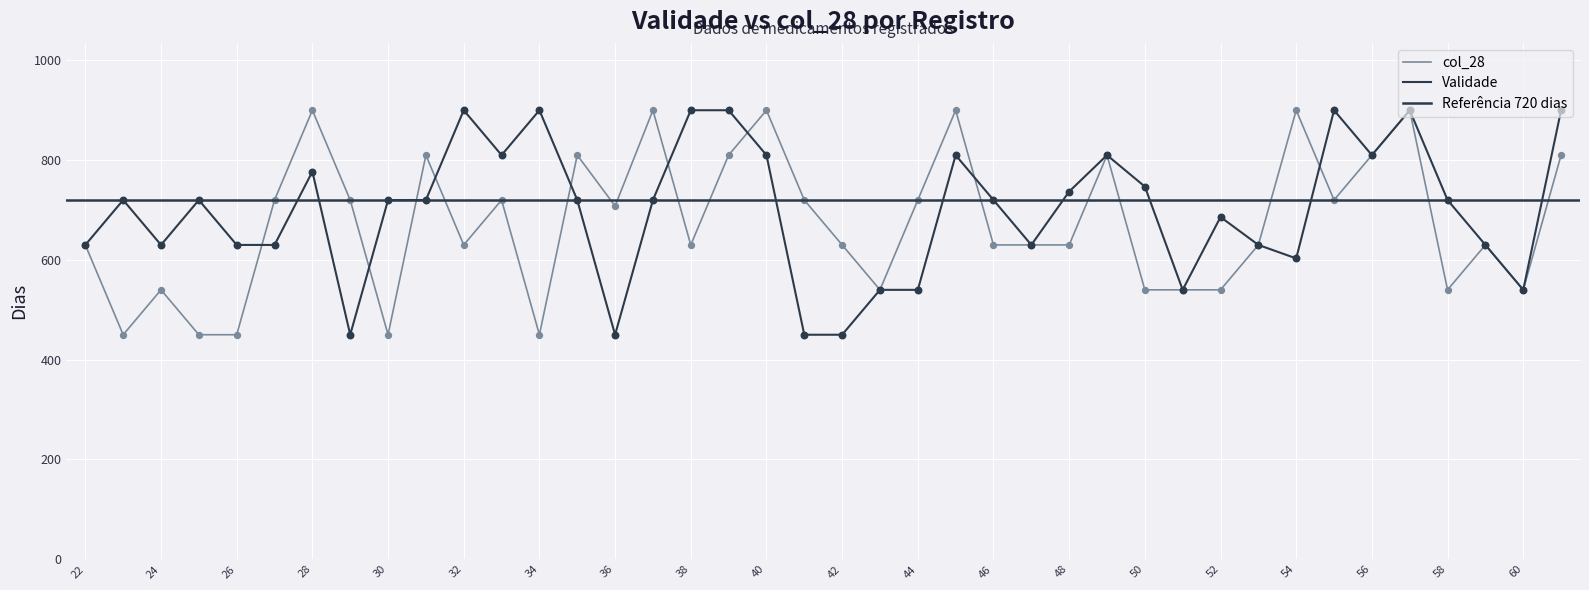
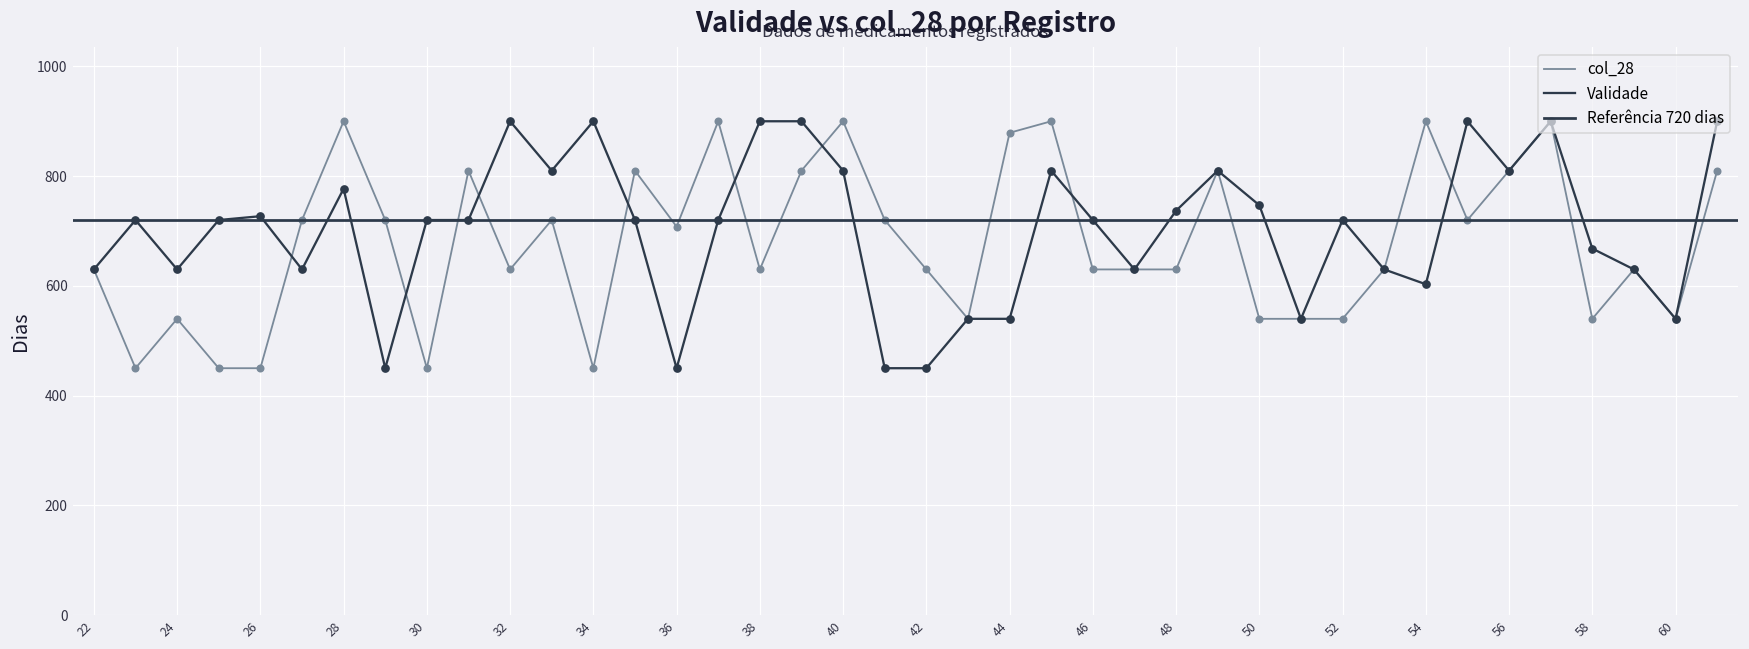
  {
    "col_28": {
      "24": 540,
      "26": 450,
      "28": 900,
      "30": 450,
      "32": 630,
      "34": 450,
      "36": 710,
      "38": 630,
      "40": 900,
      "42": 630,
-     "44": 720,
+     "44": 880,
      "46": 630,
      "48": 630,
      "50": 540,
      "52": 540,
      "54": 900,
      "58": 540
    },
    "Validade": {
      "24": 630,
-     "26": 630,
+     "26": 730,
      "28": 780,
      "30": 720,
      "32": 900,
      "34": 900,
      "36": 450,
      "38": 900,
      "40": 810,
      "42": 450,
      "44": 540,
      "46": 720,
      "48": 740,
      "50": 750,
-     "52": 690,
+     "52": 720,
      "54": 600,
-     "58": 720
+     "58": 670
    }
  }
